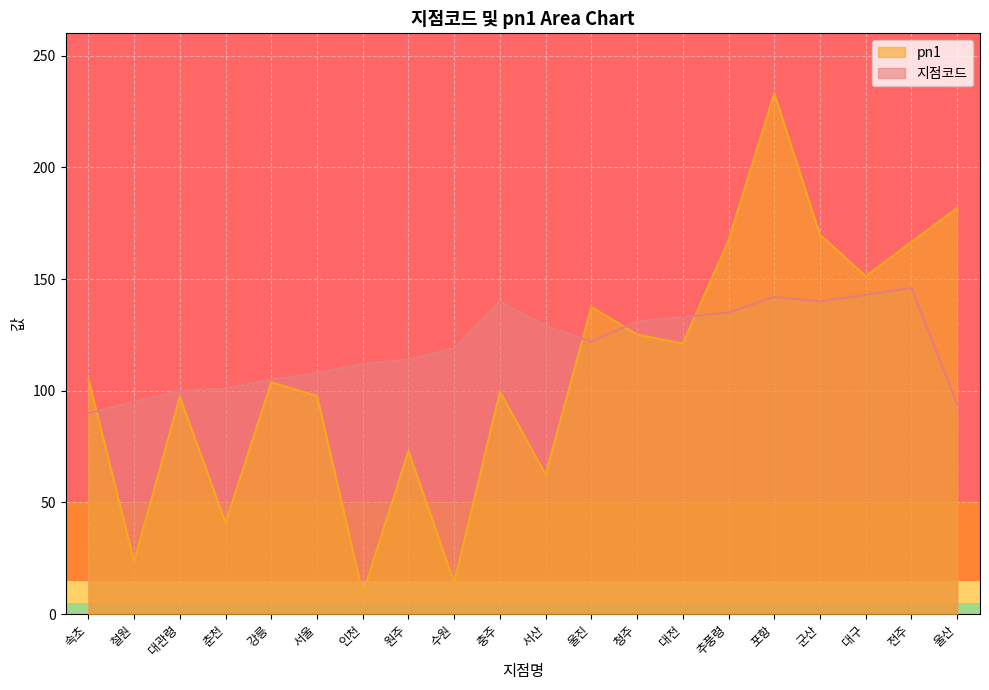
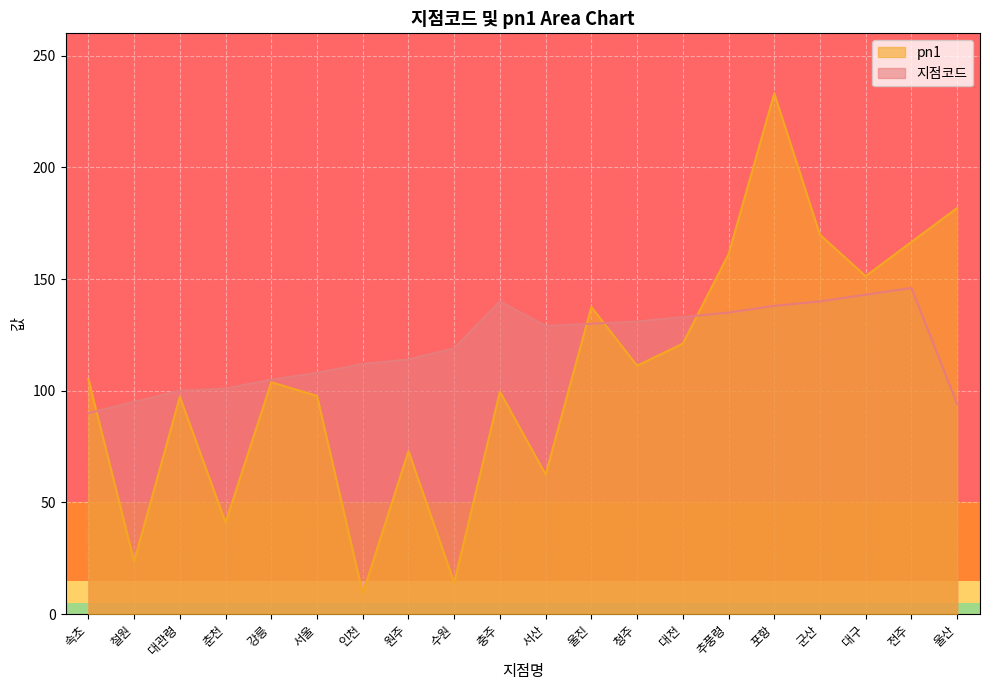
  {
    "pn1": {
      "속초": 105,
      "철원": 24,
      "대관령": 97,
      "춘천": 41,
      "강릉": 104,
      "서울": 98,
      "인천": 9,
      "원주": 73,
      "수원": 14,
      "충주": 100,
      "서산": 63,
      "울진": 138,
-     "청주": 125,
+     "청주": 111,
      "대전": 121,
-     "추풍령": 167,
+     "추풍령": 161,
      "포항": 233,
      "군산": 170,
      "대구": 151,
      "전주": 167,
      "울산": 182
    },
    "지점코드": {
      "속초": 90,
      "철원": 95,
      "대관령": 100,
      "춘천": 101,
      "강릉": 105,
      "서울": 108,
      "인천": 112,
      "원주": 114,
      "수원": 119,
      "충주": 140,
      "서산": 129,
-     "울진": 122,
+     "울진": 130,
      "청주": 131,
      "대전": 133,
      "추풍령": 135,
-     "포항": 142,
+     "포항": 138,
      "군산": 140,
      "대구": 143,
      "전주": 146,
      "울산": 94
    }
  }
